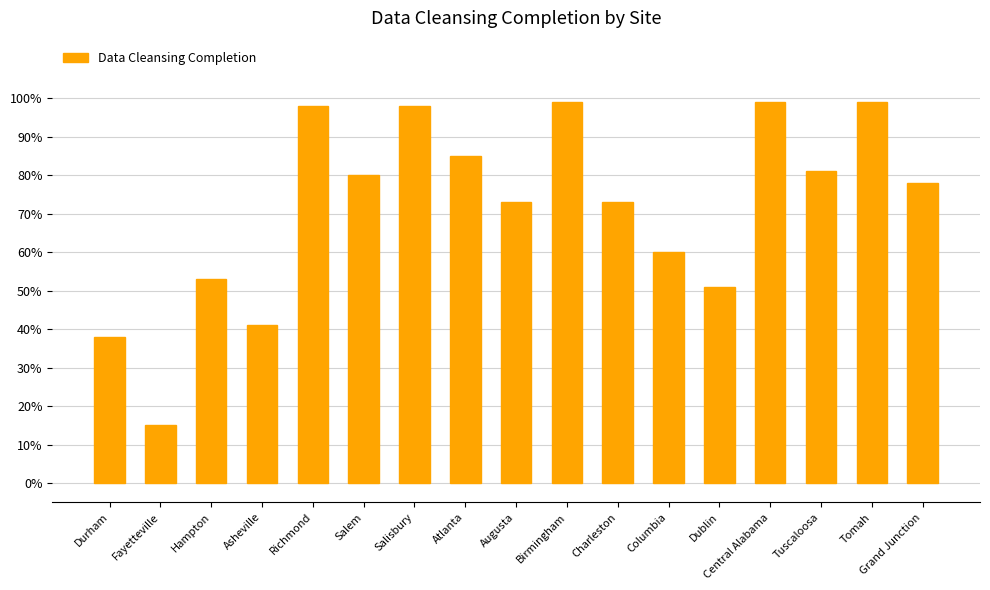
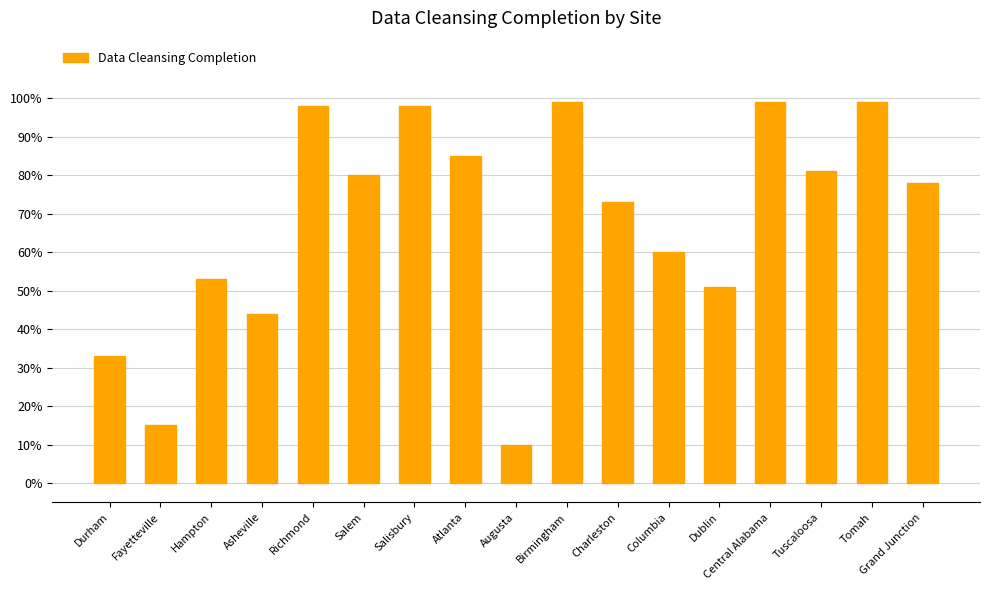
  {
-   "Durham": "38%",
+   "Durham": "33%",
    "Fayetteville": "15%",
    "Hampton": "53%",
-   "Asheville": "41%",
+   "Asheville": "44%",
    "Richmond": "98%",
    "Salem": "80%",
    "Salisbury": "98%",
    "Atlanta": "85%",
-   "Augusta": "73%",
+   "Augusta": "10%",
    "Birmingham": "99%",
    "Charleston": "73%",
    "Columbia": "60%",
    "Dublin": "51%",
    "Central Alabama": "99%",
    "Tuscaloosa": "81%",
    "Tomah": "99%",
    "Grand Junction": "78%"
  }
